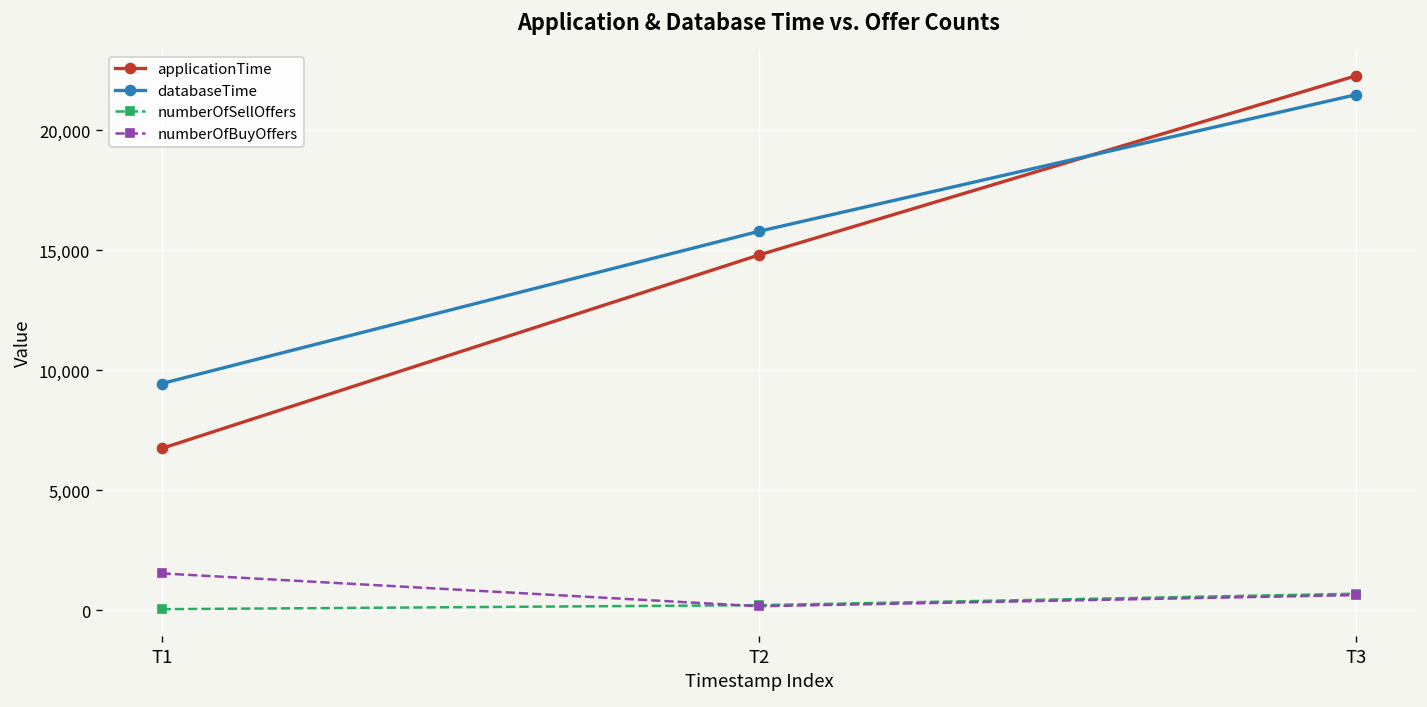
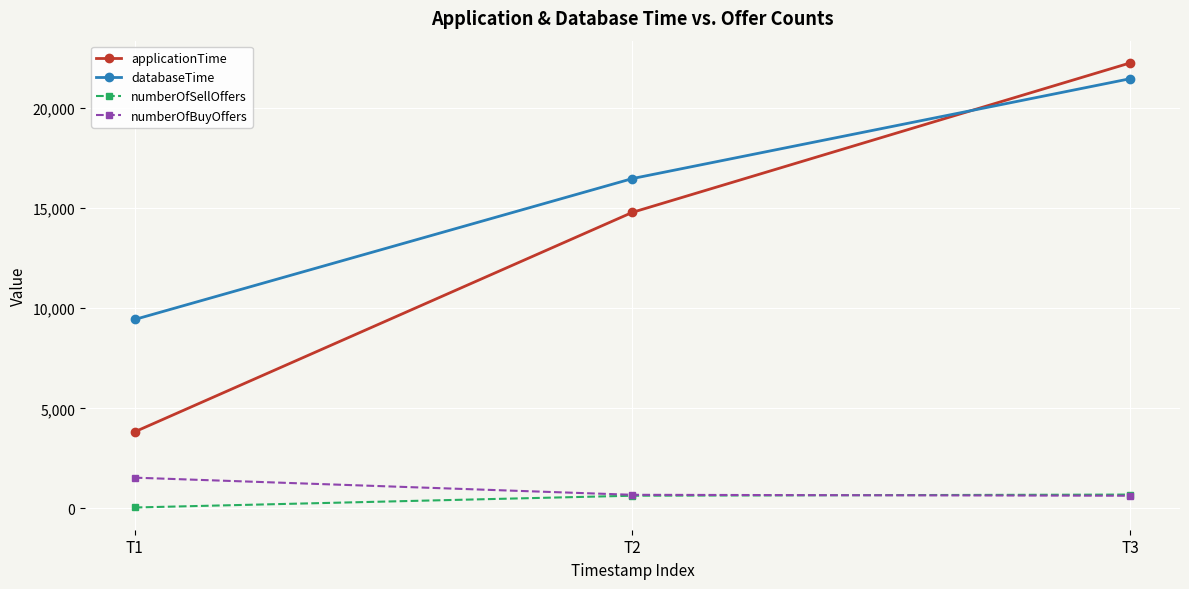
  {
    "applicationTime": {
-     "T1": "6,700",
+     "T1": "3,800",
      "T2": "14,800",
      "T3": "22,300"
    },
    "databaseTime": {
      "T1": "9,400",
-     "T2": "15,800",
+     "T2": "16,500",
      "T3": "21,500"
    },
    "numberOfSellOffers": {
      "T1": "0",
-     "T2": "200"
+     "T2": "600"
    },
    "numberOfBuyOffers": {
      "T1": "1,500",
-     "T2": "200"
+     "T2": "700"
    }
  }
